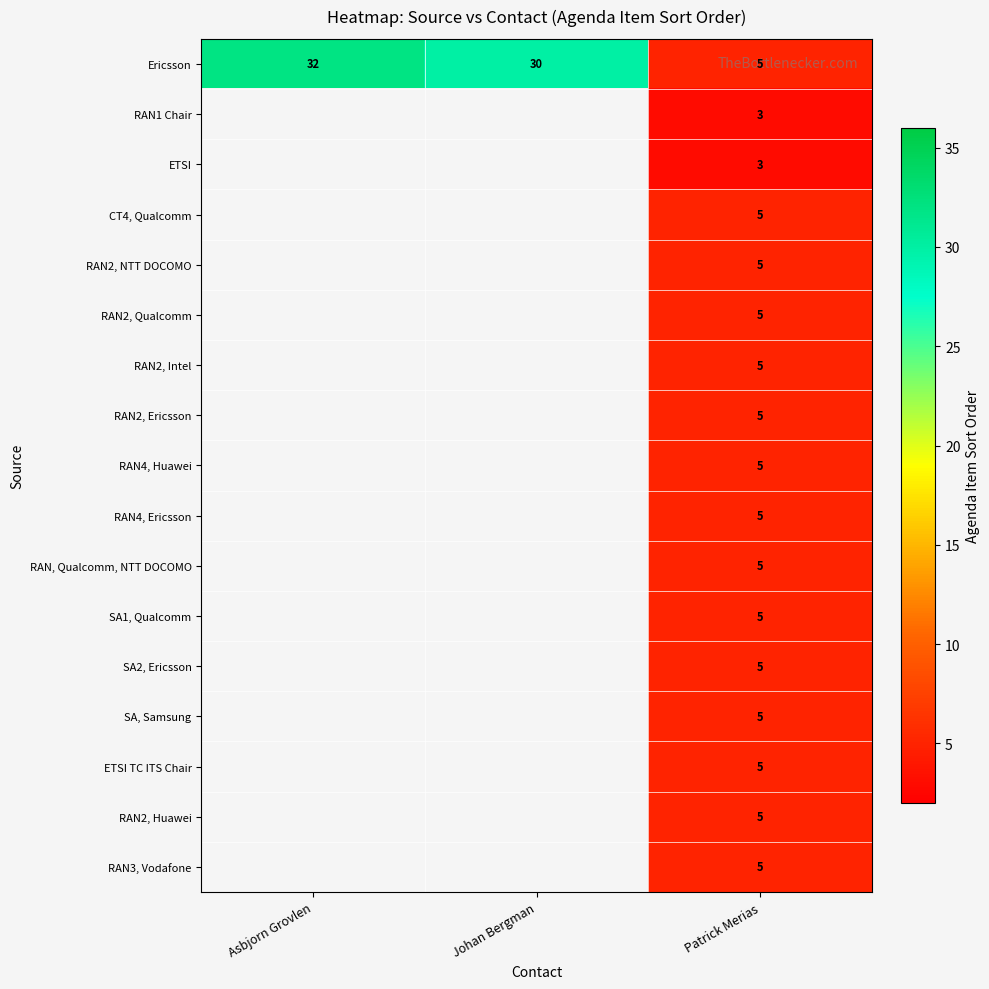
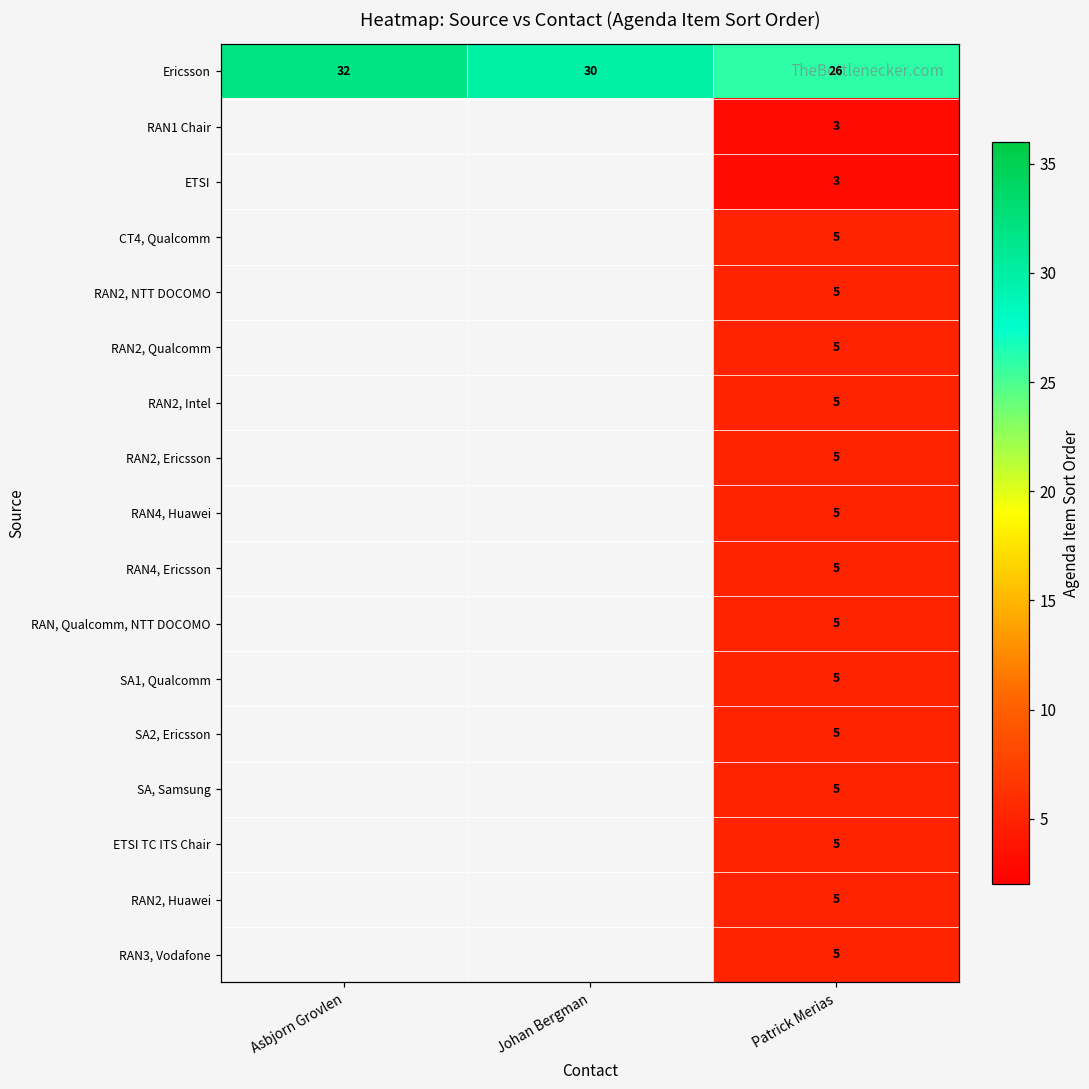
  {
    "Ericsson": {
      "Asbjorn Grovlen": 32,
      "Johan Bergman": 30,
-     "Patrick Merias": 5
+     "Patrick Merias": 26
    },
    "RAN1 Chair": {
      "Patrick Merias": 3
    },
    "ETSI": {
      "Patrick Merias": 3
    },
    "CT4, Qualcomm": {
      "Patrick Merias": 5
    },
    "RAN2, NTT DOCOMO": {
      "Patrick Merias": 5
    },
    "RAN2, Qualcomm": {
      "Patrick Merias": 5
    },
    "RAN2, Intel": {
      "Patrick Merias": 5
    },
    "RAN2, Ericsson": {
      "Patrick Merias": 5
    },
    "RAN4, Huawei": {
      "Patrick Merias": 5
    },
    "RAN4, Ericsson": {
      "Patrick Merias": 5
    },
    "RAN, Qualcomm, NTT DOCOMO": {
      "Patrick Merias": 5
    },
    "SA1, Qualcomm": {
      "Patrick Merias": 5
    },
    "SA2, Ericsson": {
      "Patrick Merias": 5
    },
    "SA, Samsung": {
      "Patrick Merias": 5
    },
    "ETSI TC ITS Chair": {
      "Patrick Merias": 5
    },
    "RAN2, Huawei": {
      "Patrick Merias": 5
    },
    "RAN3, Vodafone": {
      "Patrick Merias": 5
    }
  }
